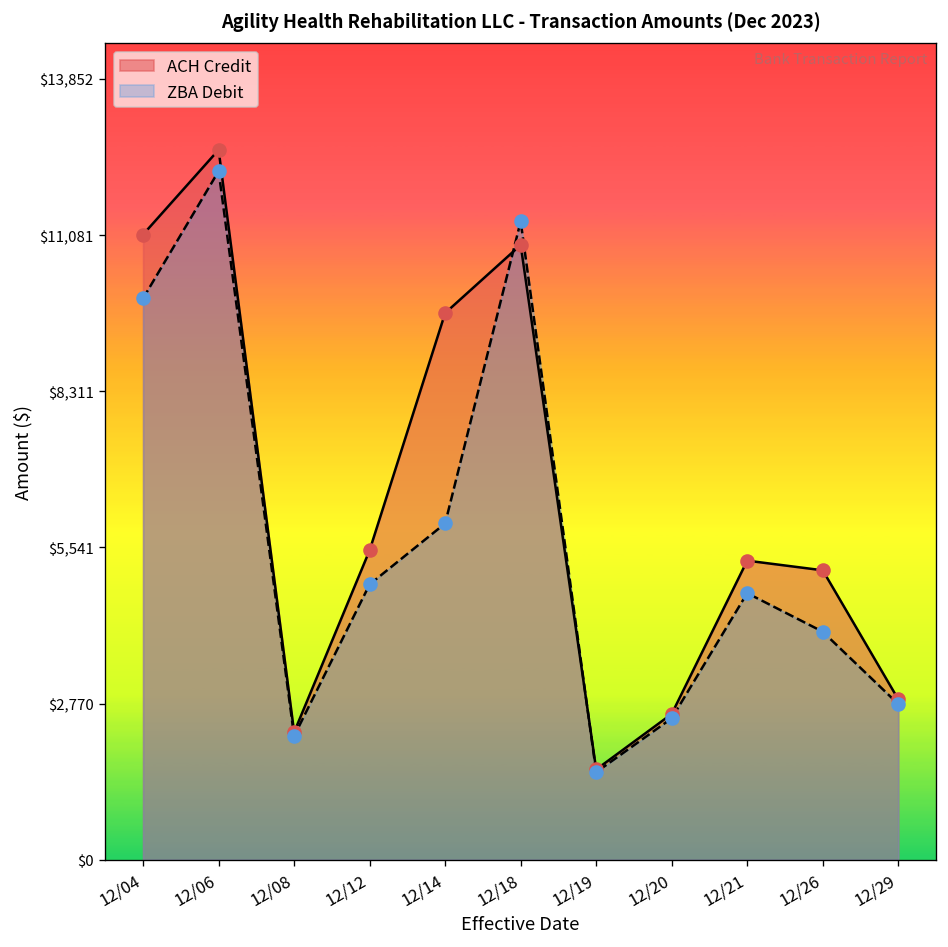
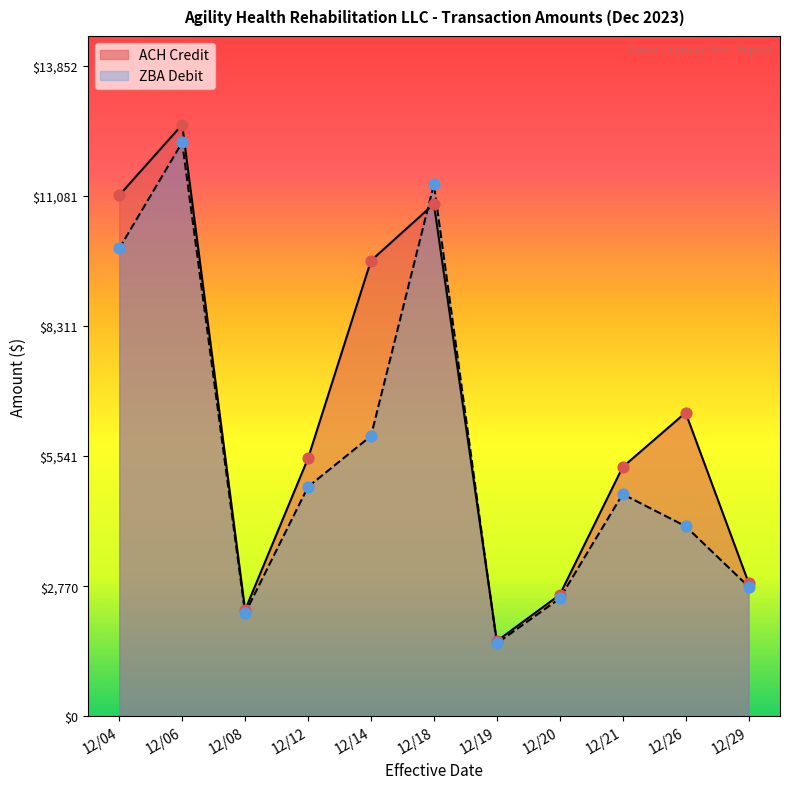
  {
    "ACH Credit": {
      "12/04": "$11,100",
      "12/06": "$12,600",
      "12/08": "$2,300",
      "12/12": "$5,500",
      "12/14": "$9,700",
      "12/18": "$10,900",
      "12/20": "$2,600",
      "12/21": "$5,300",
-     "12/26": "$5,100",
+     "12/26": "$6,500",
      "12/29": "$2,800"
    },
    "ZBA Debit": {
      "12/04": "$10,000",
      "12/06": "$12,200",
      "12/08": "$2,200",
      "12/12": "$4,900",
      "12/14": "$6,000",
      "12/18": "$11,300",
      "12/20": "$2,500",
      "12/21": "$4,700",
      "12/26": "$4,000",
      "12/29": "$2,800"
    }
  }
